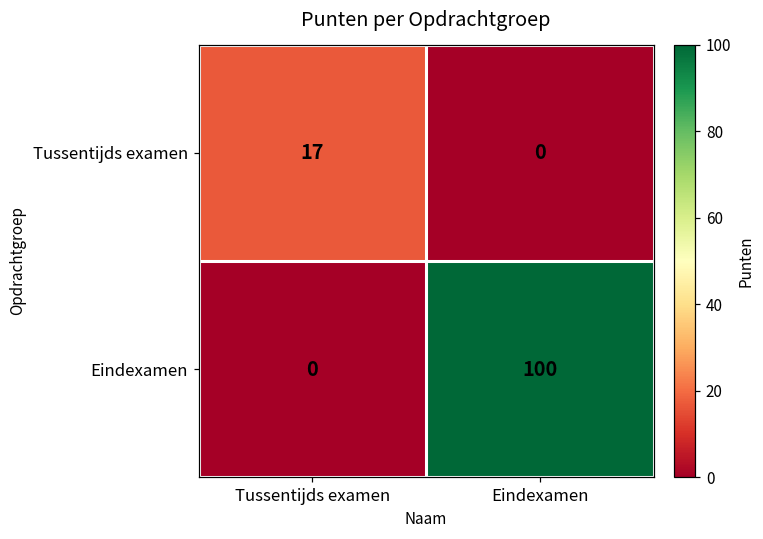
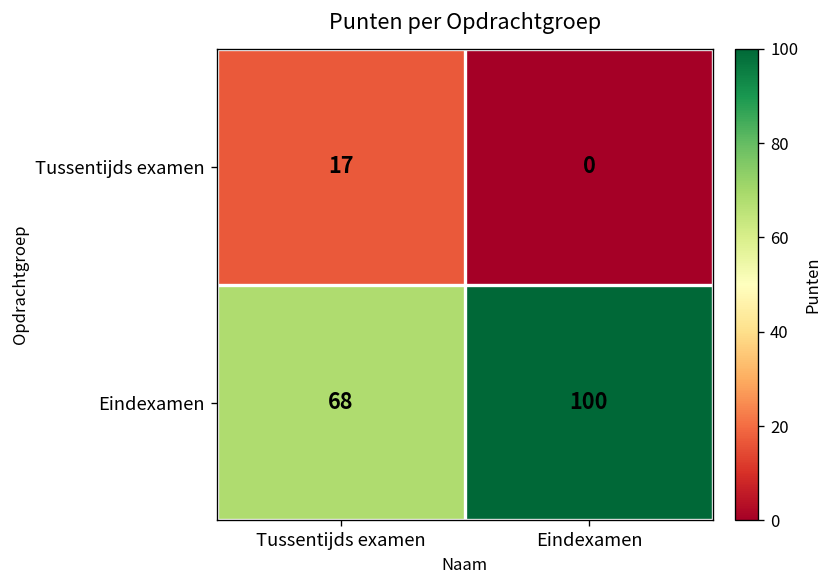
  {
    "Tussentijds examen": {
      "Tussentijds examen": 17,
      "Eindexamen": 0
    },
    "Eindexamen": {
-     "Tussentijds examen": 0,
+     "Tussentijds examen": 68,
      "Eindexamen": 100
    }
  }
